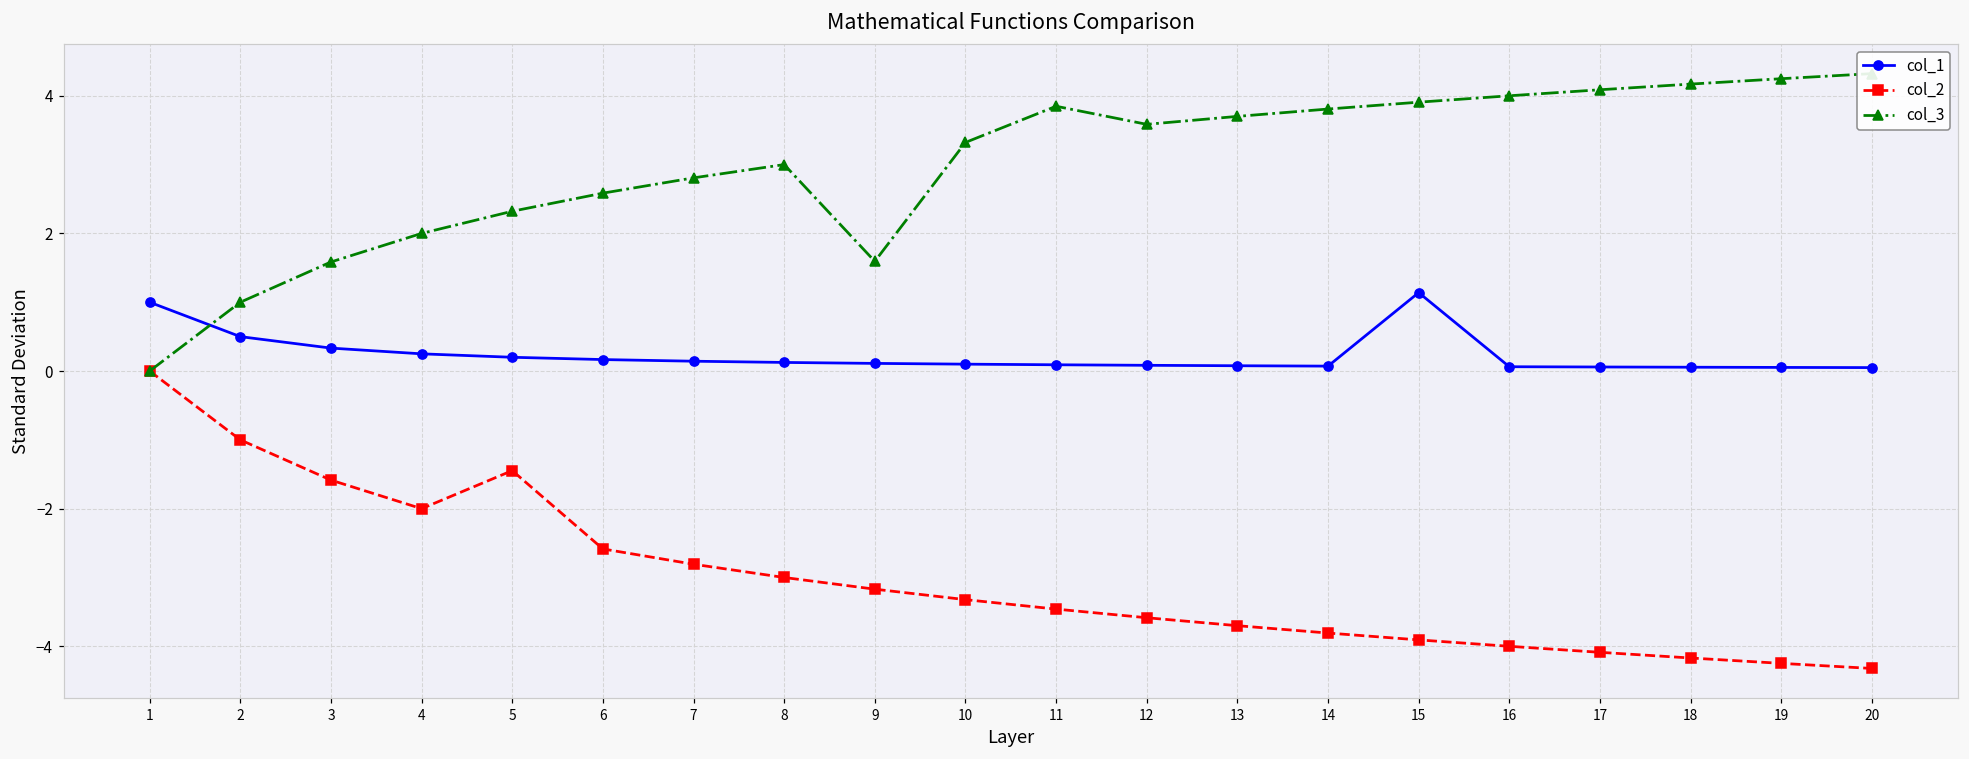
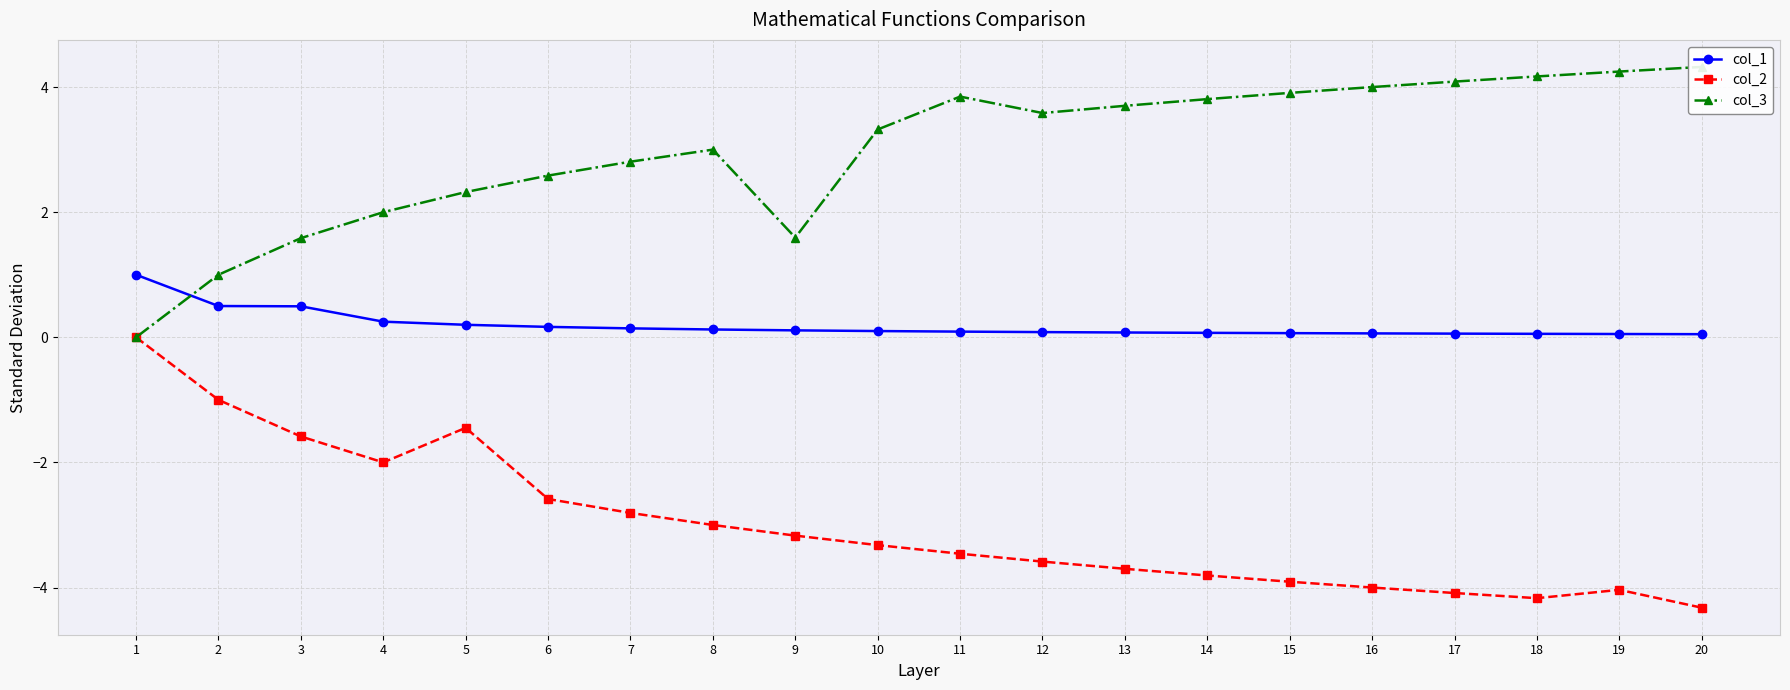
  {
    "col_1": {
      "1": 1.0,
      "2": 0.5,
-     "3": 0.3,
+     "3": 0.5,
      "4": 0.3,
      "5": 0.2,
      "6": 0.2,
      "7": 0.1,
      "8": 0.1,
      "9": 0.1,
      "10": 0.1,
      "11": 0.1,
      "12": 0.1,
      "13": 0.1,
      "14": 0.1,
-     "15": 1.1,
+     "15": 0.1,
      "16": 0.1,
      "17": 0.1,
      "18": 0.1,
      "19": 0.1,
      "20": 0.1
    },
    "col_2": {
      "2": -1.0,
      "3": -1.6,
      "4": -2.0,
      "5": -1.4,
      "6": -2.6,
      "7": -2.8,
      "8": -3.0,
      "9": -3.2,
      "10": -3.3,
      "11": -3.5,
      "12": -3.6,
      "13": -3.7,
      "14": -3.8,
      "15": -3.9,
      "16": -4.0,
      "17": -4.1,
      "18": -4.2,
-     "19": -4.2,
+     "19": -4.0,
      "20": -4.3
    },
    "col_3": {
      "2": 1.0,
      "3": 1.6,
      "4": 2.0,
      "5": 2.3,
      "6": 2.6,
      "7": 2.8,
      "8": 3.0,
      "9": 1.6,
      "10": 3.3,
      "11": 3.8,
      "12": 3.6,
      "13": 3.7,
      "14": 3.8,
      "15": 3.9,
      "16": 4.0,
      "17": 4.1,
      "18": 4.2,
      "19": 4.2
    }
  }
